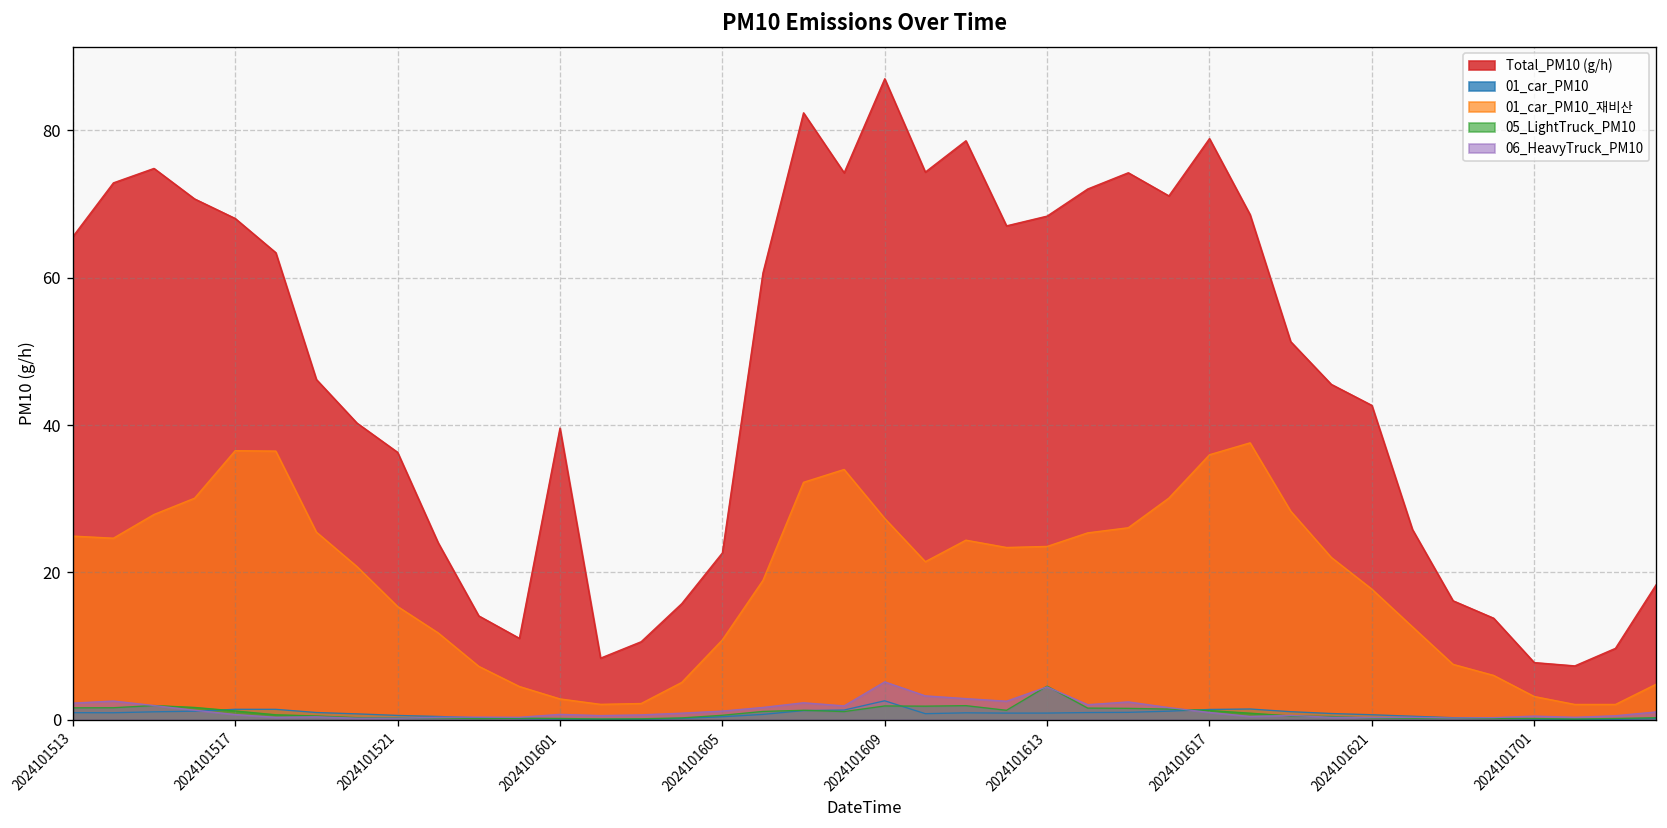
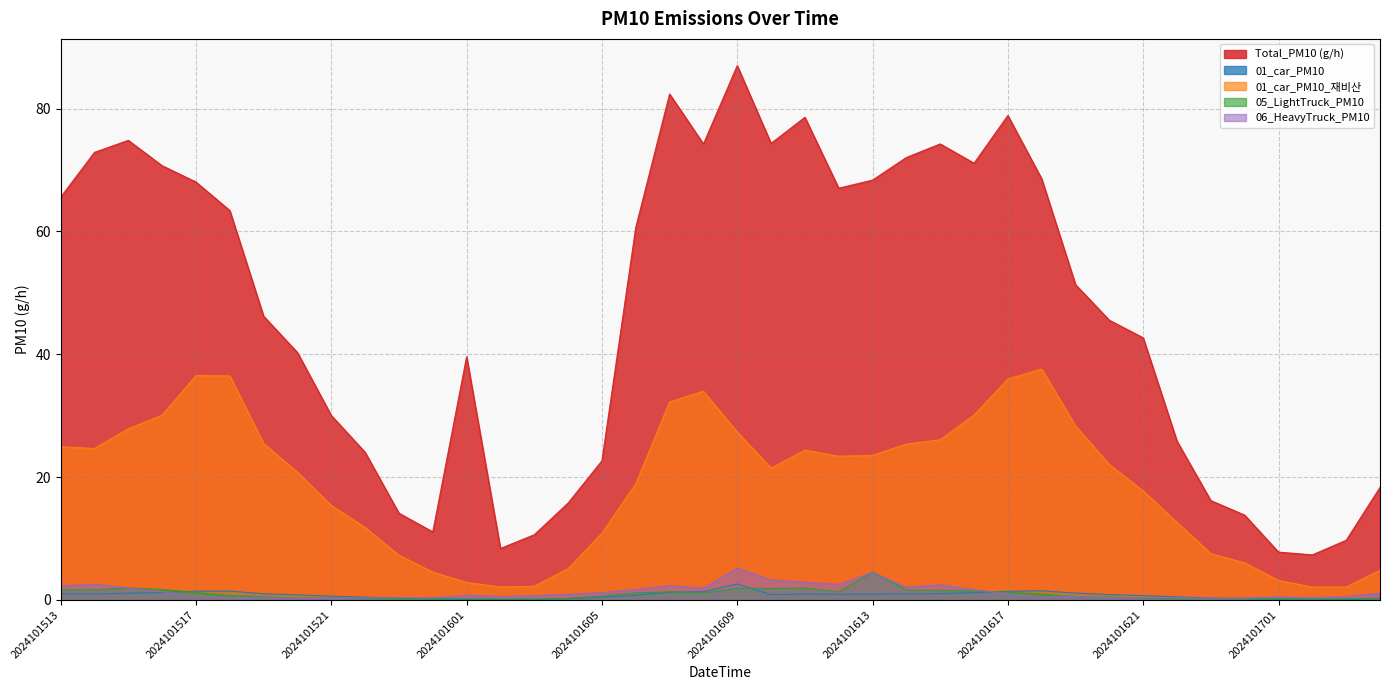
  {
    "Total_PM10 (g/h)": {
      "2024101513": 66,
      "2024101517": 68,
-     "2024101521": 36,
+     "2024101521": 30,
      "2024101601": 40,
      "2024101605": 23,
      "2024101609": 87,
      "2024101613": 68,
      "2024101617": 79,
      "2024101621": 43,
      "2024101701": 8
    },
    "01_car_PM10": {
      "2024101513": 1,
      "2024101609": 3,
      "2024101613": 1
    },
    "01_car_PM10_재비산": {
      "2024101513": 25,
      "2024101517": 37,
      "2024101521": 15,
      "2024101601": 3,
      "2024101605": 11,
      "2024101609": 27,
      "2024101613": 24,
      "2024101617": 36,
      "2024101621": 18,
      "2024101701": 3
    },
    "05_LightTruck_PM10": {
      "2024101513": 2,
      "2024101609": 2
    },
    "06_HeavyTruck_PM10": {
      "2024101513": 2,
      "2024101517": 1,
      "2024101601": 1,
      "2024101605": 1,
      "2024101609": 5
    }
  }
